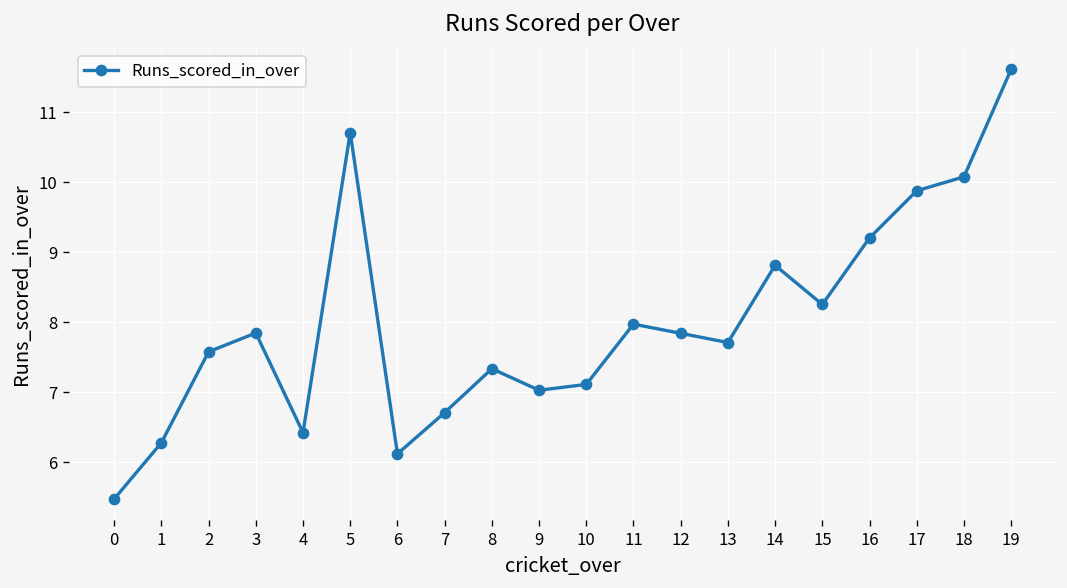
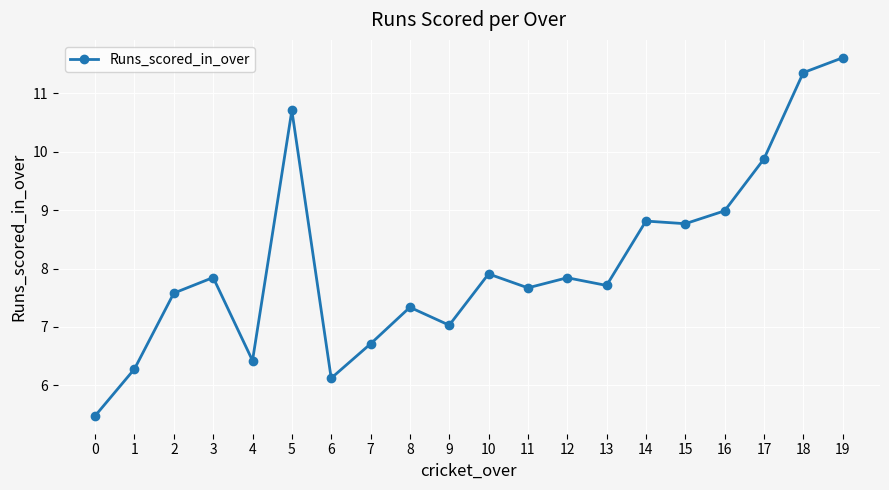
  {
    "0": 5.5,
    "1": 6.3,
    "2": 7.6,
    "3": 7.8,
    "4": 6.4,
    "5": 10.7,
    "6": 6.1,
    "7": 6.7,
    "8": 7.3,
    "9": 7.0,
-   "10": 7.1,
-   "11": 8.0,
+   "10": 7.9,
+   "11": 7.7,
    "12": 7.8,
    "13": 7.7,
    "14": 8.8,
-   "15": 8.3,
-   "16": 9.2,
+   "15": 8.8,
+   "16": 9.0,
    "17": 9.9,
-   "18": 10.1,
+   "18": 11.4,
    "19": 11.6
  }
